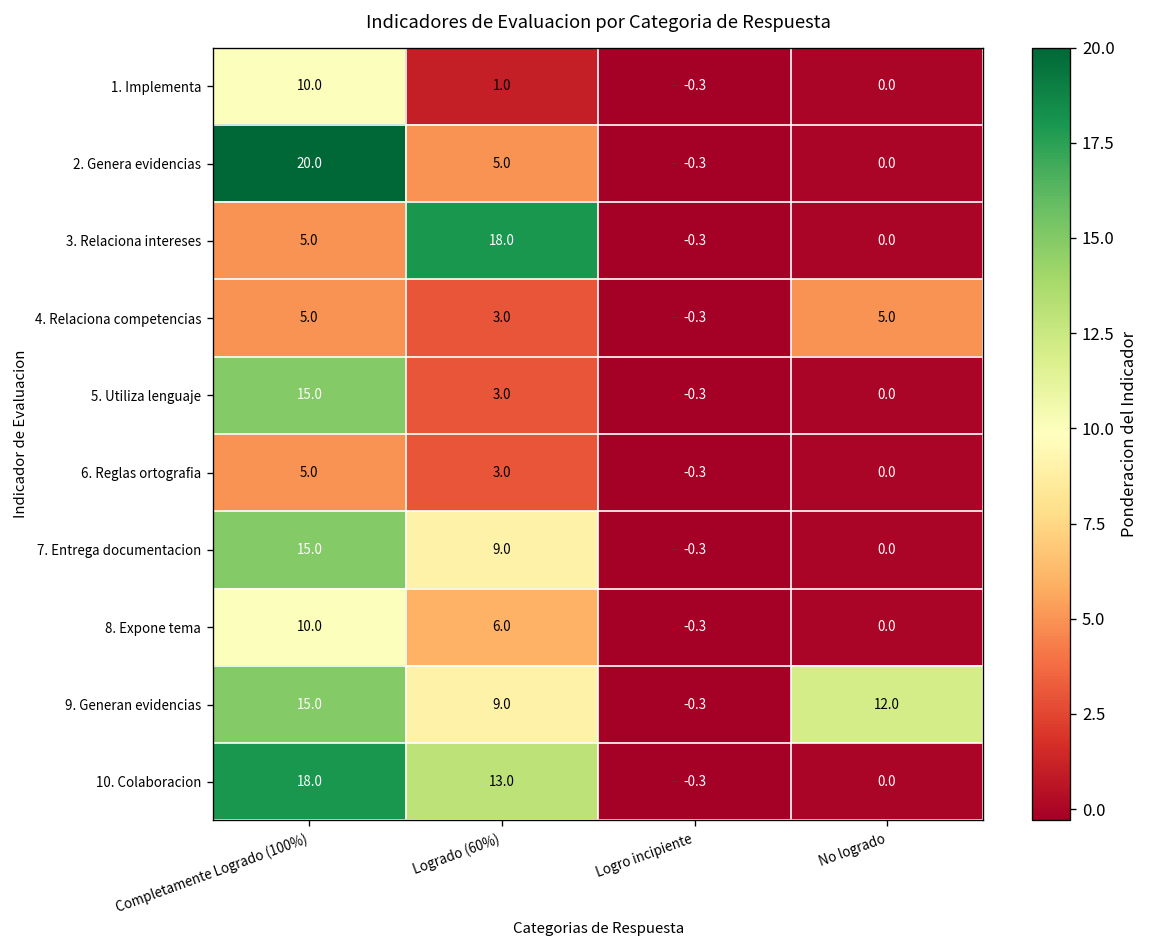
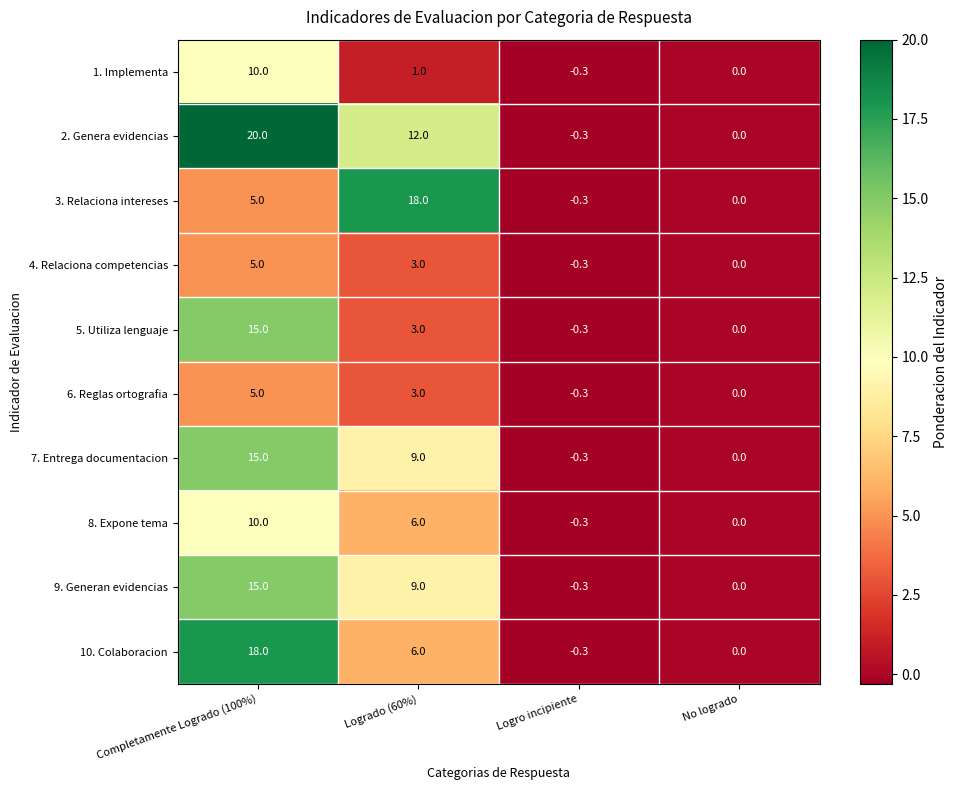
  {
    "1. Implementa": {
      "Completamente Logrado (100%)": 10.0,
      "Logrado (60%)": 1.0,
      "Logro incipiente": -0.3,
      "No logrado": 0.0
    },
    "2. Genera evidencias": {
      "Completamente Logrado (100%)": 20.0,
-     "Logrado (60%)": 5.0,
+     "Logrado (60%)": 12.0,
      "Logro incipiente": -0.3,
      "No logrado": 0.0
    },
    "3. Relaciona intereses": {
      "Completamente Logrado (100%)": 5.0,
      "Logrado (60%)": 18.0,
      "Logro incipiente": -0.3,
      "No logrado": 0.0
    },
    "4. Relaciona competencias": {
      "Completamente Logrado (100%)": 5.0,
      "Logrado (60%)": 3.0,
      "Logro incipiente": -0.3,
-     "No logrado": 5.0
+     "No logrado": 0.0
    },
    "5. Utiliza lenguaje": {
      "Completamente Logrado (100%)": 15.0,
      "Logrado (60%)": 3.0,
      "Logro incipiente": -0.3,
      "No logrado": 0.0
    },
    "6. Reglas ortografia": {
      "Completamente Logrado (100%)": 5.0,
      "Logrado (60%)": 3.0,
      "Logro incipiente": -0.3,
      "No logrado": 0.0
    },
    "7. Entrega documentacion": {
      "Completamente Logrado (100%)": 15.0,
      "Logrado (60%)": 9.0,
      "Logro incipiente": -0.3,
      "No logrado": 0.0
    },
    "8. Expone tema": {
      "Completamente Logrado (100%)": 10.0,
      "Logrado (60%)": 6.0,
      "Logro incipiente": -0.3,
      "No logrado": 0.0
    },
    "9. Generan evidencias": {
      "Completamente Logrado (100%)": 15.0,
      "Logrado (60%)": 9.0,
      "Logro incipiente": -0.3,
-     "No logrado": 12.0
+     "No logrado": 0.0
    },
    "10. Colaboracion": {
      "Completamente Logrado (100%)": 18.0,
-     "Logrado (60%)": 13.0,
+     "Logrado (60%)": 6.0,
      "Logro incipiente": -0.3,
      "No logrado": 0.0
    }
  }
